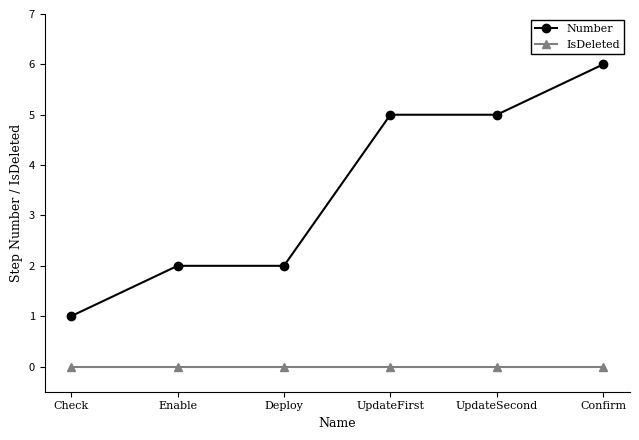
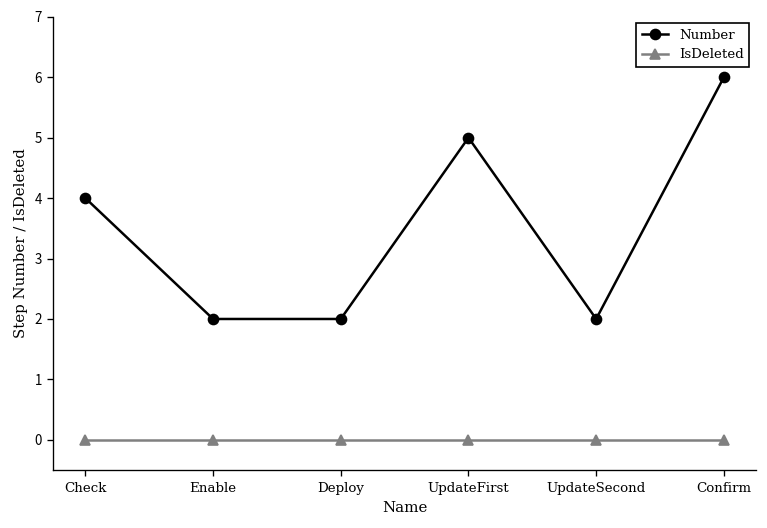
  {
    "Number": {
-     "Check": 1,
+     "Check": 4,
      "Enable": 2,
      "Deploy": 2,
      "UpdateFirst": 5,
-     "UpdateSecond": 5,
+     "UpdateSecond": 2,
      "Confirm": 6
    },
    "IsDeleted": {
      "Check": 0,
      "Enable": 0,
      "Deploy": 0,
      "UpdateFirst": 0,
      "UpdateSecond": 0,
      "Confirm": 0
    }
  }
